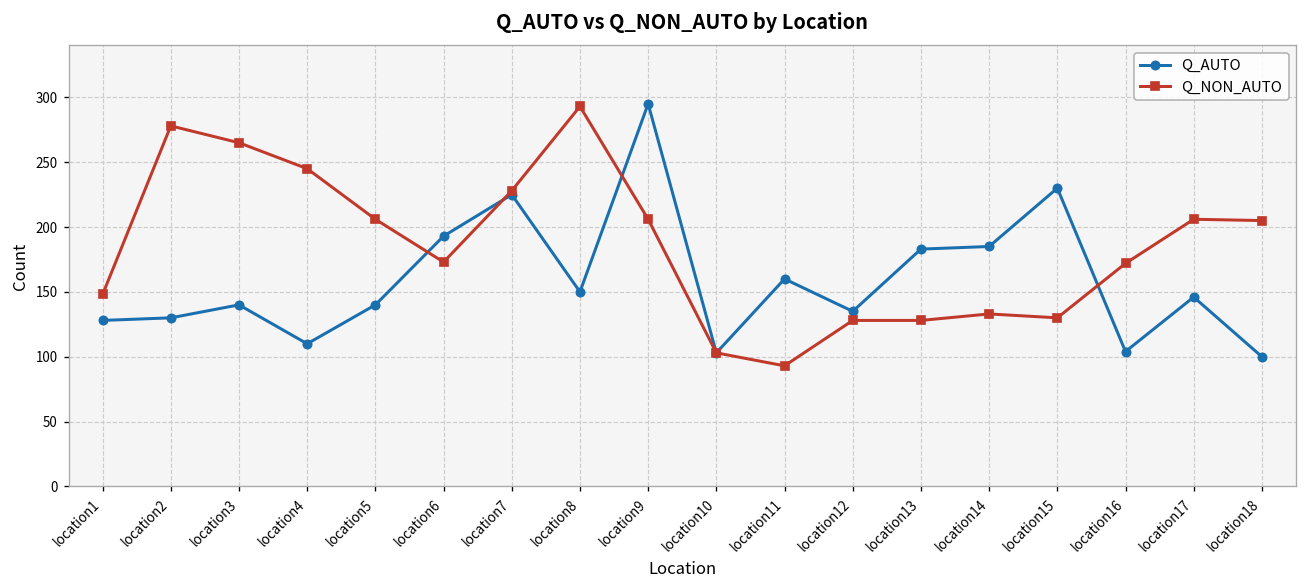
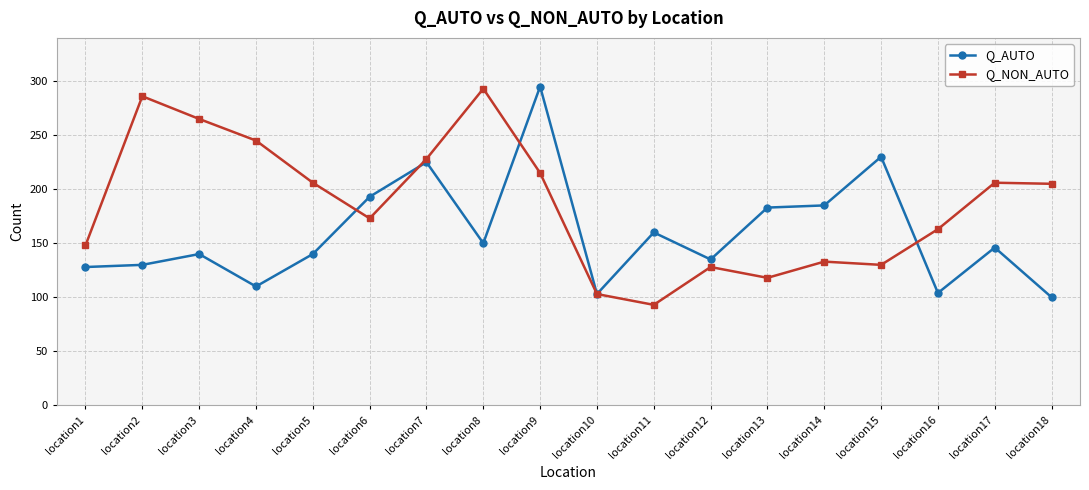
  {
    "Q_AUTO": {
      "location1": 128,
      "location2": 130,
      "location3": 140,
      "location4": 110,
      "location5": 140,
      "location6": 193,
      "location7": 225,
      "location8": 150,
      "location9": 295,
      "location11": 160,
      "location12": 135,
      "location13": 183,
      "location14": 185,
      "location15": 230,
      "location16": 104,
      "location17": 146,
      "location18": 100
    },
    "Q_NON_AUTO": {
      "location1": 148,
-     "location2": 278,
+     "location2": 286,
      "location3": 265,
      "location4": 245,
      "location5": 206,
      "location6": 173,
      "location7": 228,
      "location8": 293,
-     "location9": 206,
+     "location9": 215,
      "location11": 93,
      "location12": 128,
-     "location13": 128,
+     "location13": 118,
      "location14": 133,
      "location15": 130,
-     "location16": 172,
+     "location16": 163,
      "location17": 206,
      "location18": 205
    }
  }
